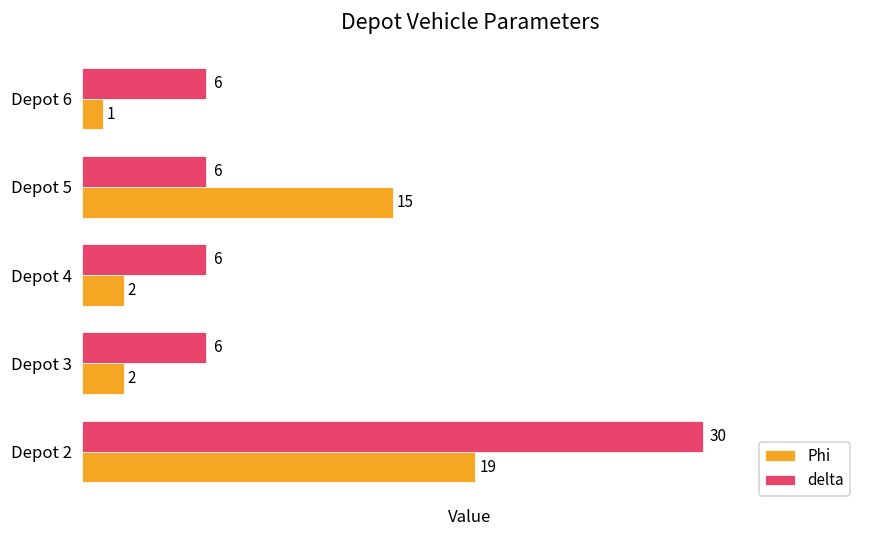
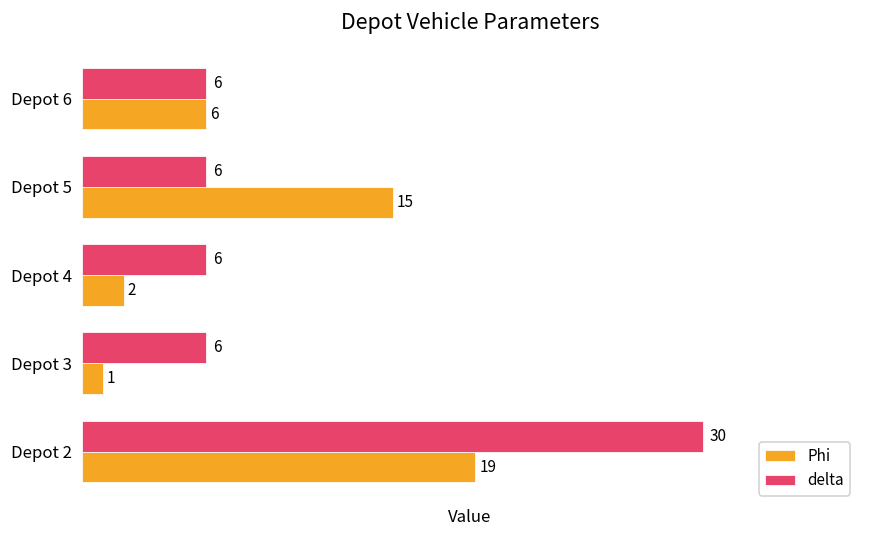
  {
    "Phi": {
-     "Depot 6": 1,
+     "Depot 6": 6,
      "Depot 5": 15,
      "Depot 4": 2,
-     "Depot 3": 2,
+     "Depot 3": 1,
      "Depot 2": 19
    },
    "delta": {
      "Depot 6": 6,
      "Depot 5": 6,
      "Depot 4": 6,
      "Depot 3": 6,
      "Depot 2": 30
    }
  }
